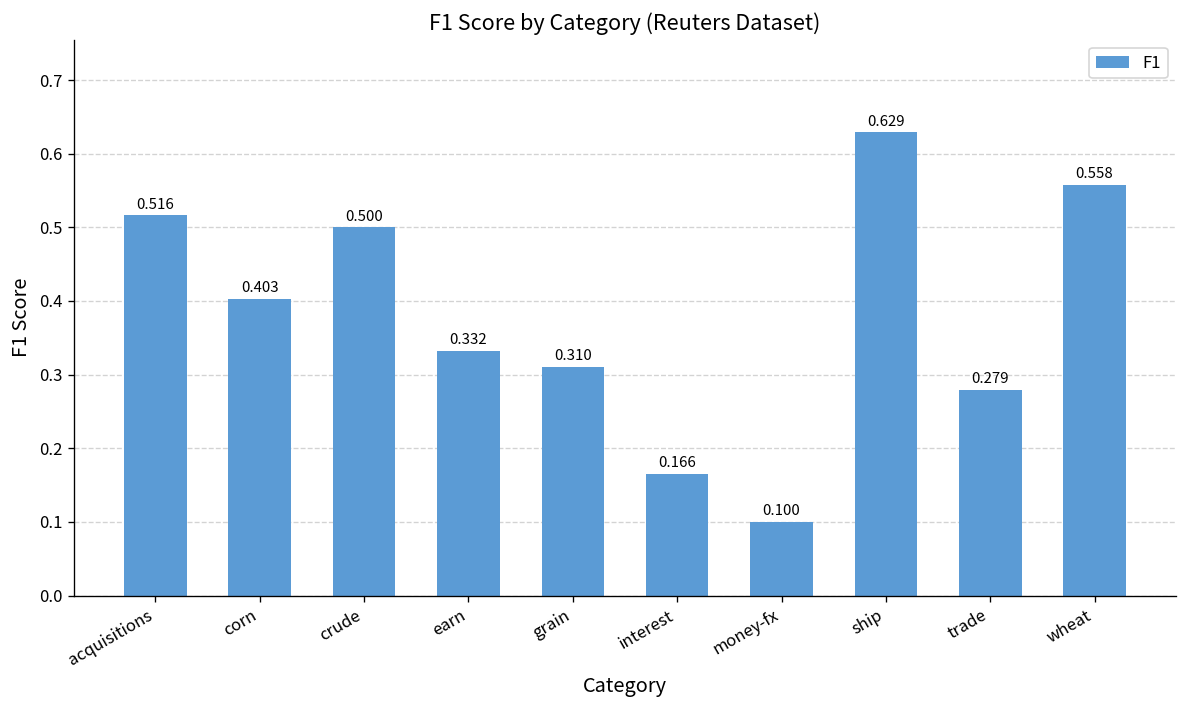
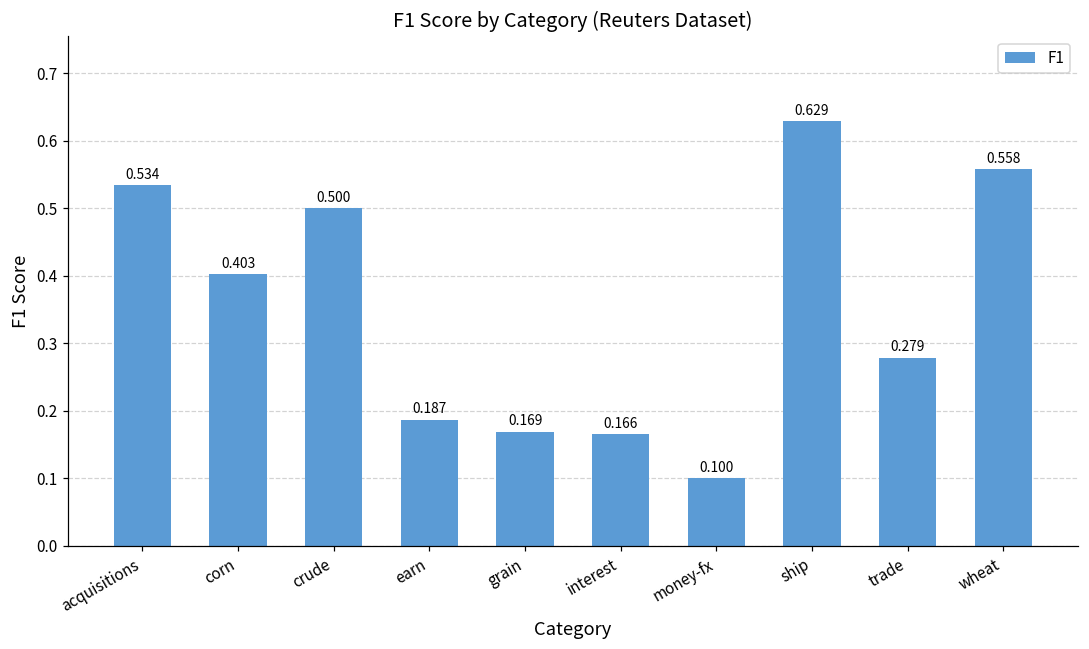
  {
-   "acquisitions": 0.516,
+   "acquisitions": 0.534,
    "corn": 0.403,
    "crude": 0.500,
-   "earn": 0.332,
-   "grain": 0.310,
+   "earn": 0.187,
+   "grain": 0.169,
    "interest": 0.166,
    "money-fx": 0.100,
    "ship": 0.629,
    "trade": 0.279,
    "wheat": 0.558
  }
